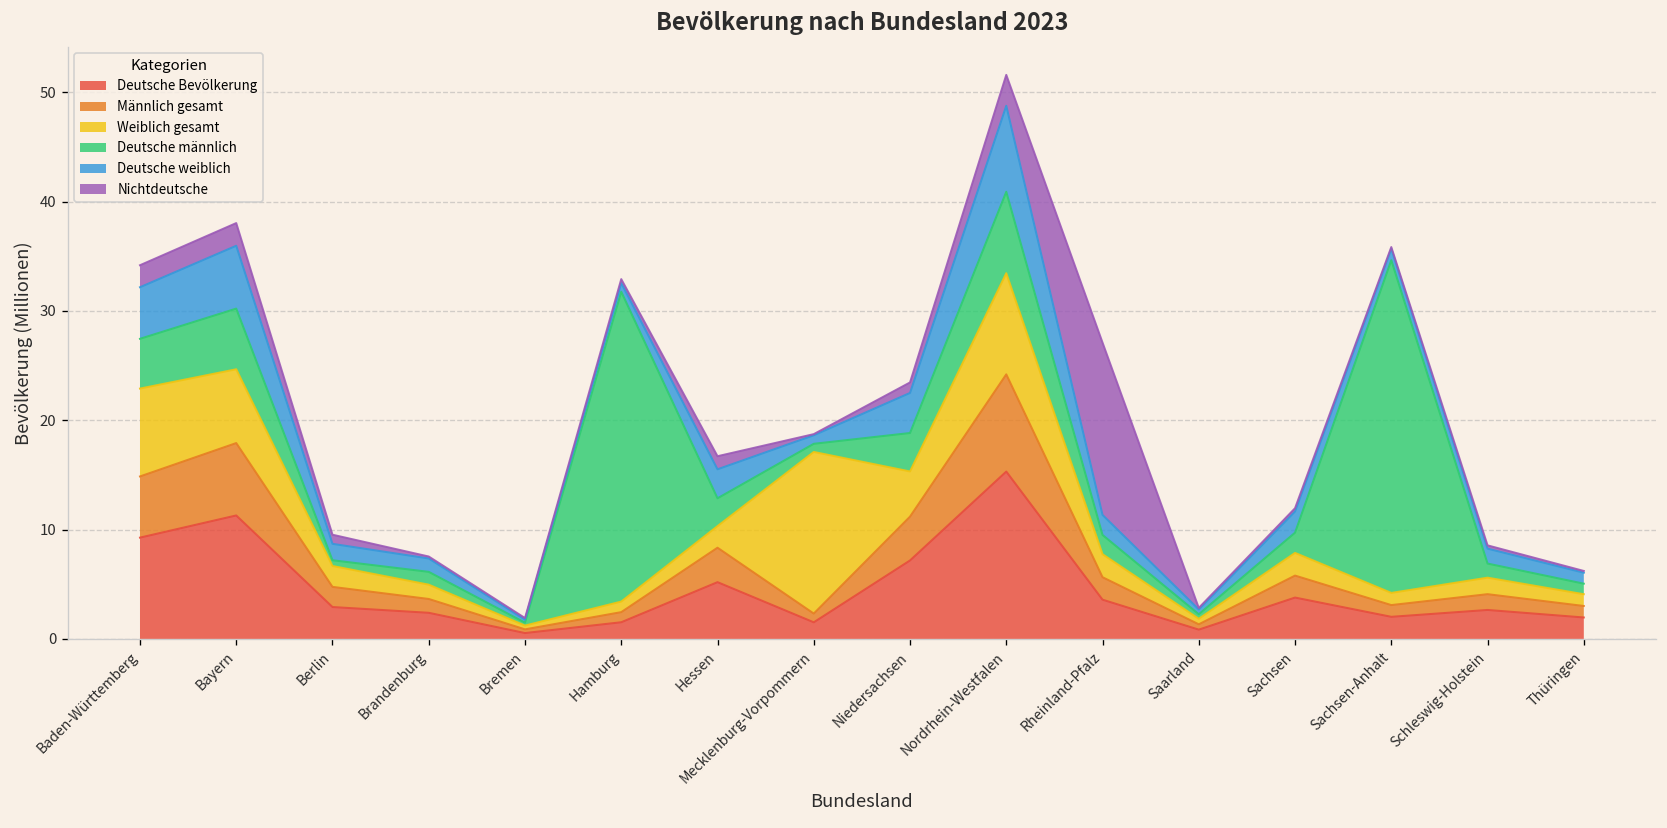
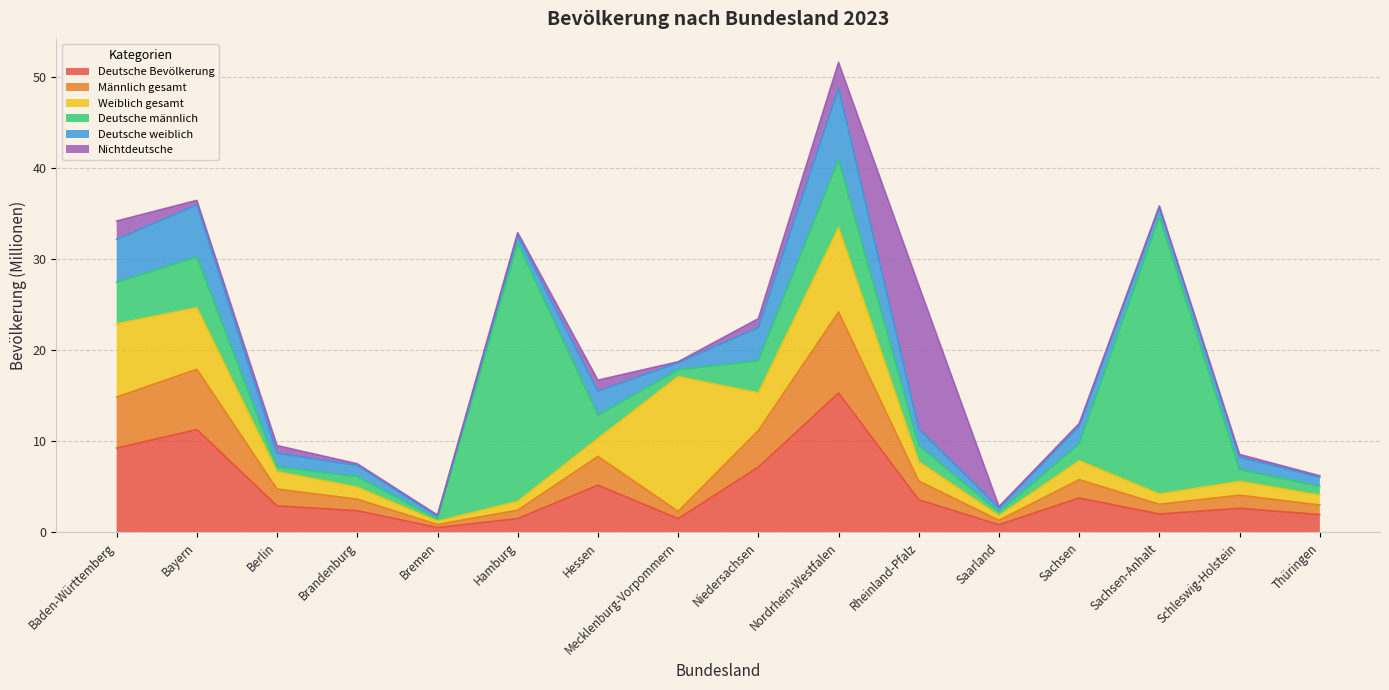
  {
    "Weiblich gesamt": {
      "Baden-Württemberg": 8,
      "Bayern": 7,
      "Berlin": 2,
      "Brandenburg": 1,
      "Hamburg": 1,
      "Hessen": 2,
      "Mecklenburg-Vorpommern": 15,
      "Niedersachsen": 4,
      "Nordrhein-Westfalen": 9,
      "Rheinland-Pfalz": 2,
      "Saarland": 1,
      "Sachsen": 2,
      "Sachsen-Anhalt": 1,
      "Schleswig-Holstein": 2,
      "Thüringen": 1
    },
    "Deutsche männlich": {
      "Baden-Württemberg": 5,
      "Bayern": 6,
      "Berlin": 1,
      "Brandenburg": 1,
      "Hamburg": 28,
      "Hessen": 3,
      "Mecklenburg-Vorpommern": 1,
      "Niedersachsen": 4,
      "Nordrhein-Westfalen": 7,
      "Rheinland-Pfalz": 2,
      "Saarland": 0,
      "Sachsen": 2,
      "Sachsen-Anhalt": 30,
      "Schleswig-Holstein": 1,
      "Thüringen": 1
    },
    "Deutsche weiblich": {
      "Baden-Württemberg": 5,
      "Bayern": 6,
      "Berlin": 2,
      "Hamburg": 1,
      "Hessen": 3,
      "Niedersachsen": 4,
      "Nordrhein-Westfalen": 8,
      "Rheinland-Pfalz": 2,
      "Sachsen": 2,
      "Schleswig-Holstein": 1
    },
    "Nichtdeutsche": {
      "Baden-Württemberg": 2,
-     "Bayern": 2,
+     "Bayern": 0,
      "Berlin": 1,
      "Hamburg": 0,
      "Hessen": 1,
      "Niedersachsen": 1,
      "Nordrhein-Westfalen": 3,
      "Rheinland-Pfalz": 16,
      "Sachsen": 0,
      "Schleswig-Holstein": 0
    }
  }
